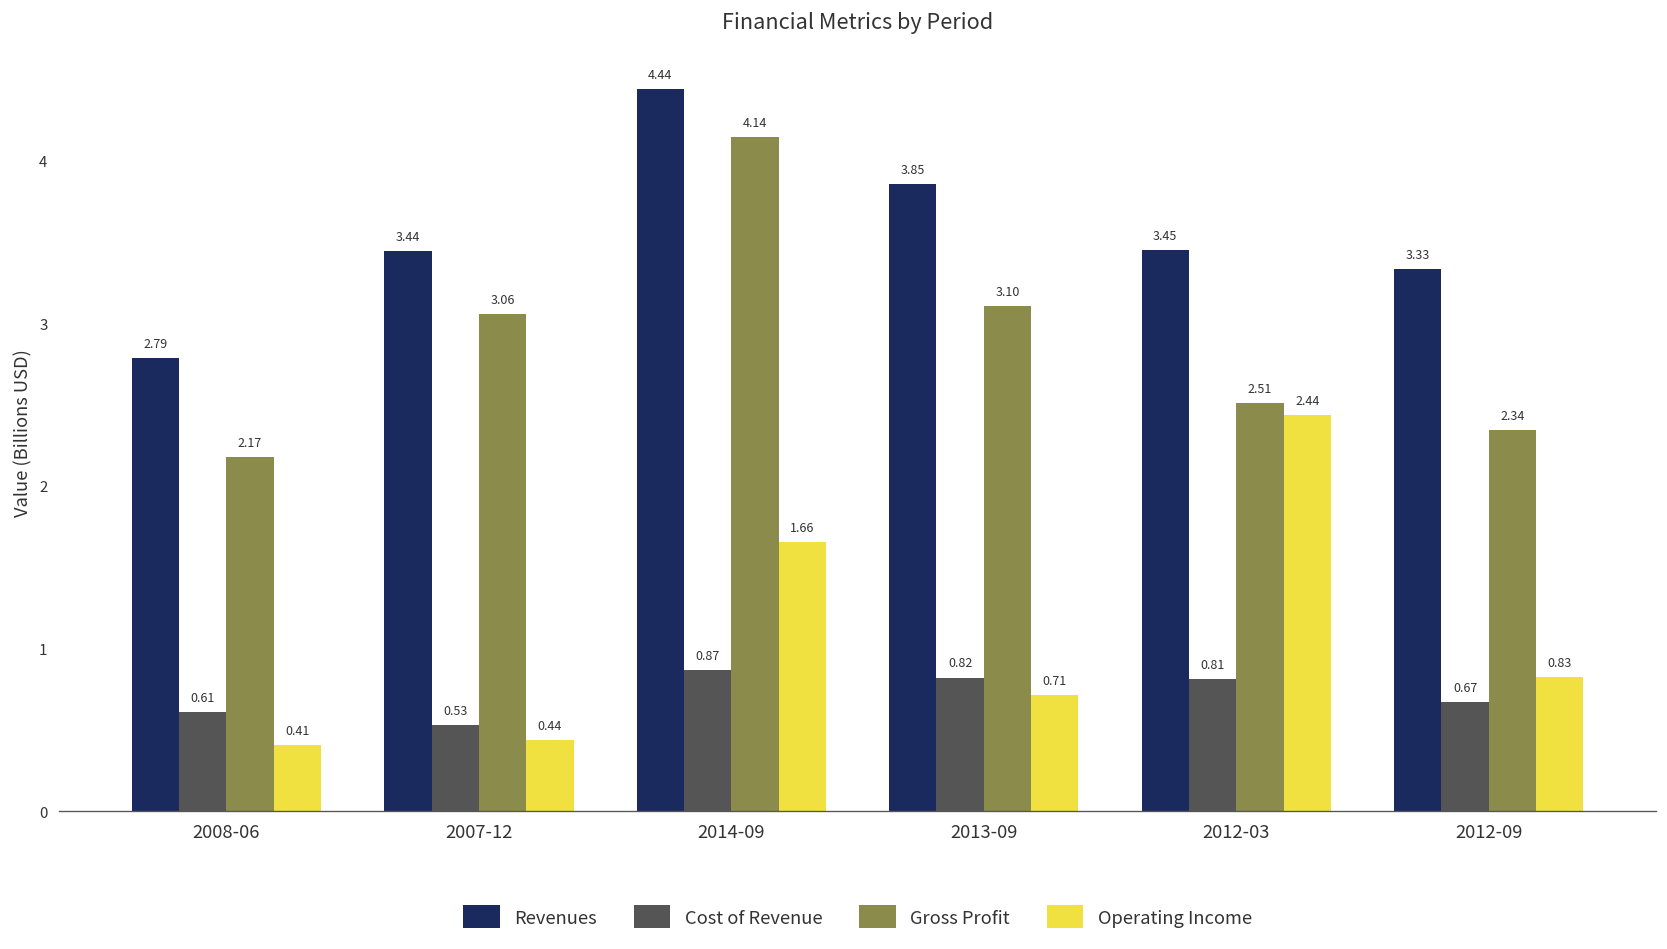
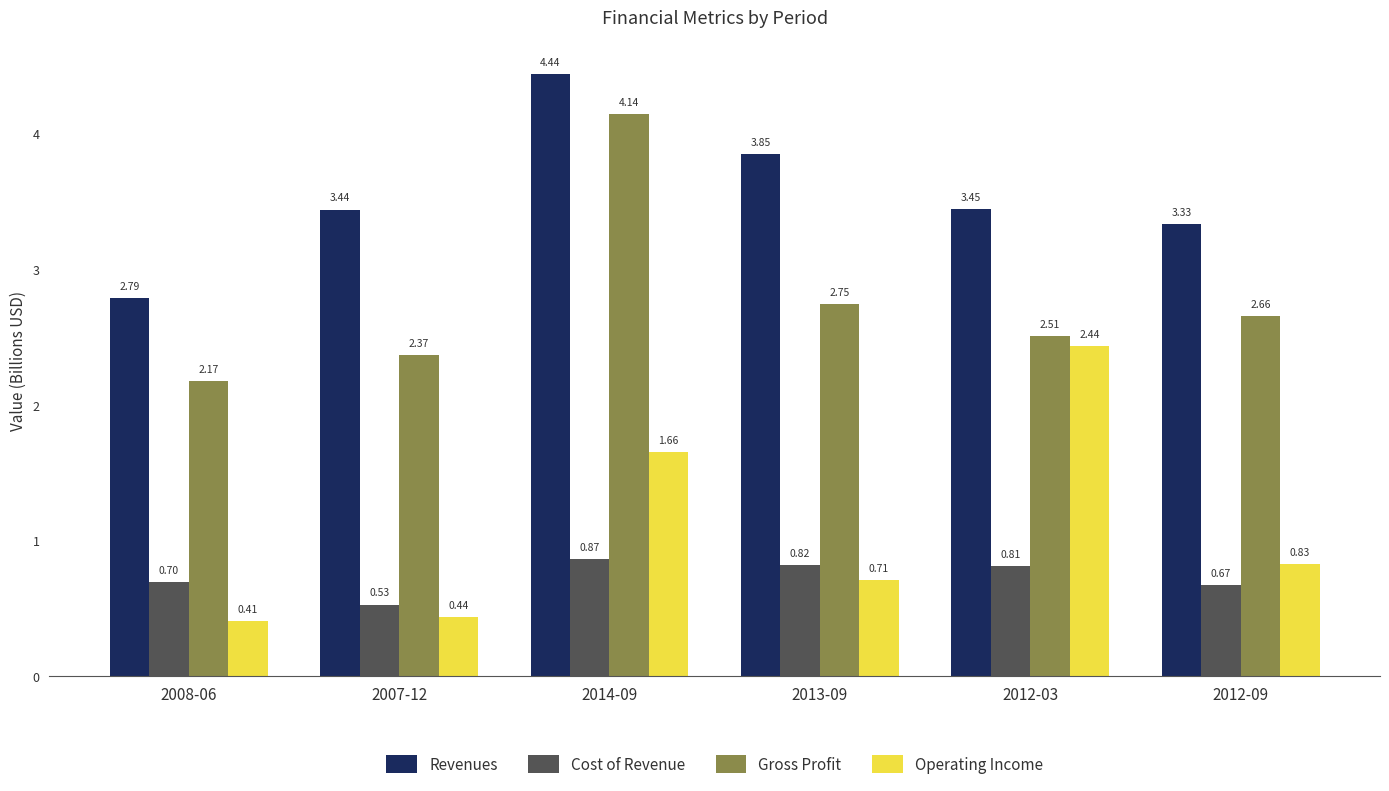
  {
    "Revenues": {
      "2008-06": 2.79,
      "2007-12": 3.44,
      "2014-09": 4.44,
      "2013-09": 3.85,
      "2012-03": 3.45,
      "2012-09": 3.33
    },
    "Cost of Revenue": {
-     "2008-06": 0.61,
+     "2008-06": 0.70,
      "2007-12": 0.53,
      "2014-09": 0.87,
      "2013-09": 0.82,
      "2012-03": 0.81,
      "2012-09": 0.67
    },
    "Gross Profit": {
      "2008-06": 2.17,
-     "2007-12": 3.06,
+     "2007-12": 2.37,
      "2014-09": 4.14,
-     "2013-09": 3.10,
+     "2013-09": 2.75,
      "2012-03": 2.51,
-     "2012-09": 2.34
+     "2012-09": 2.66
    },
    "Operating Income": {
      "2008-06": 0.41,
      "2007-12": 0.44,
      "2014-09": 1.66,
      "2013-09": 0.71,
      "2012-03": 2.44,
      "2012-09": 0.83
    }
  }
